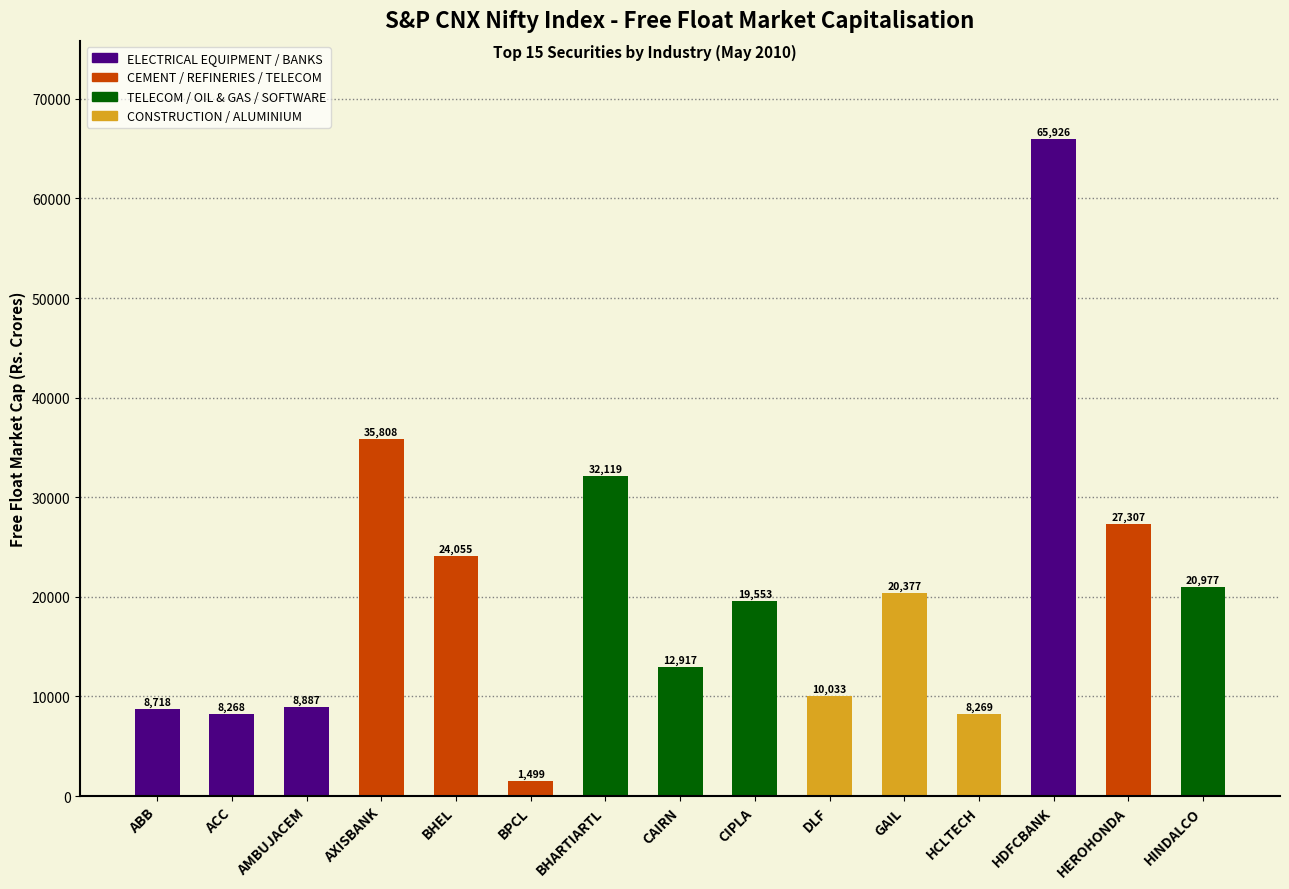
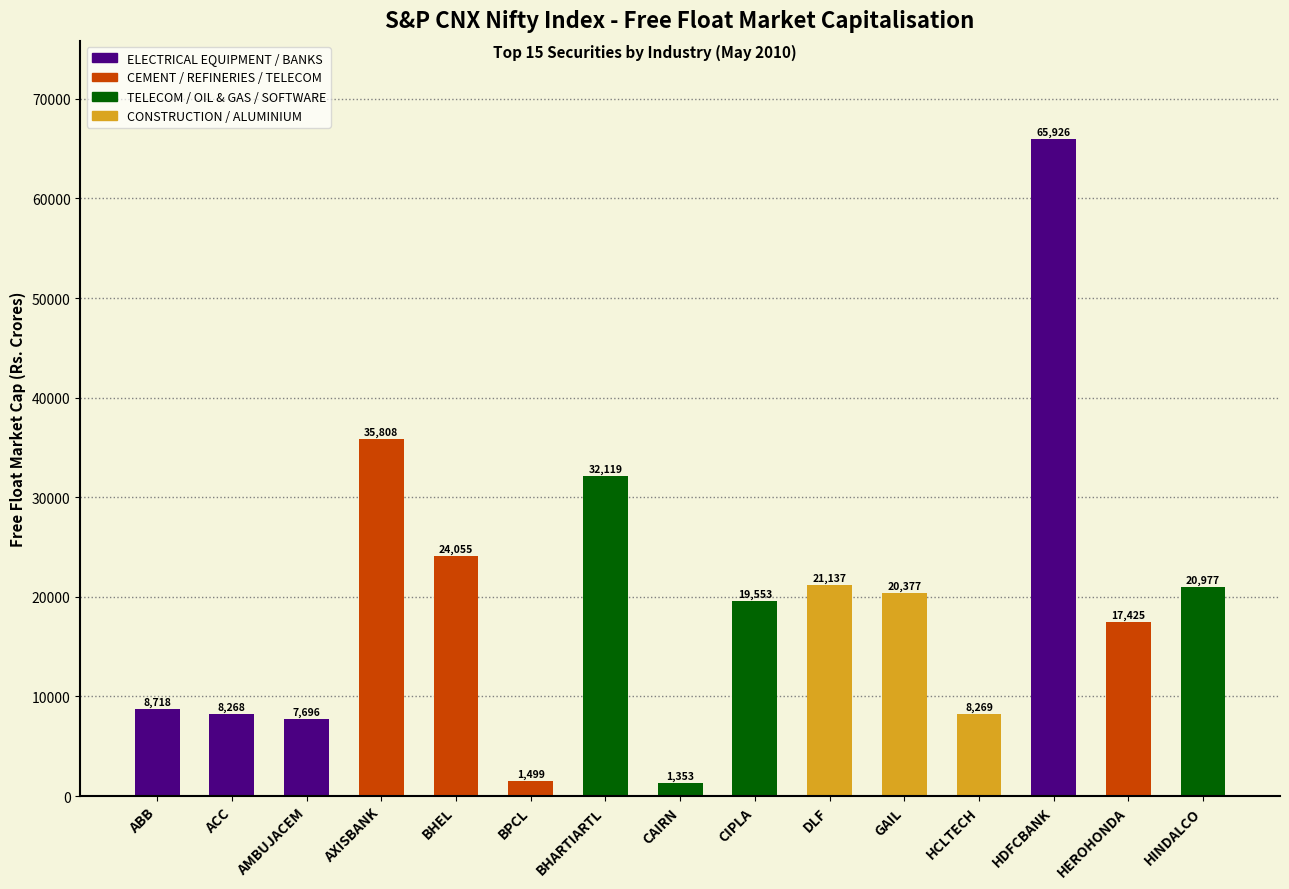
  {
    "ABB": "8,718",
    "ACC": "8,268",
-   "AMBUJACEM": "8,887",
+   "AMBUJACEM": "7,696",
    "AXISBANK": "35,808",
    "BHEL": "24,055",
    "BPCL": "1,499",
    "BHARTIARTL": "32,119",
-   "CAIRN": "12,917",
+   "CAIRN": "1,353",
    "CIPLA": "19,553",
-   "DLF": "10,033",
+   "DLF": "21,137",
    "GAIL": "20,377",
    "HCLTECH": "8,269",
    "HDFCBANK": "65,926",
-   "HEROHONDA": "27,307",
+   "HEROHONDA": "17,425",
    "HINDALCO": "20,977"
  }
